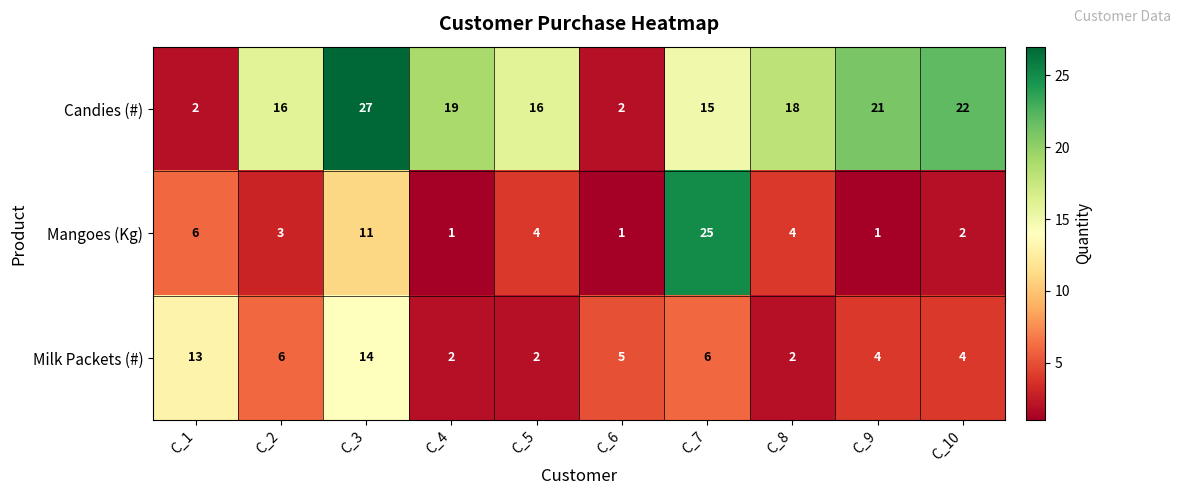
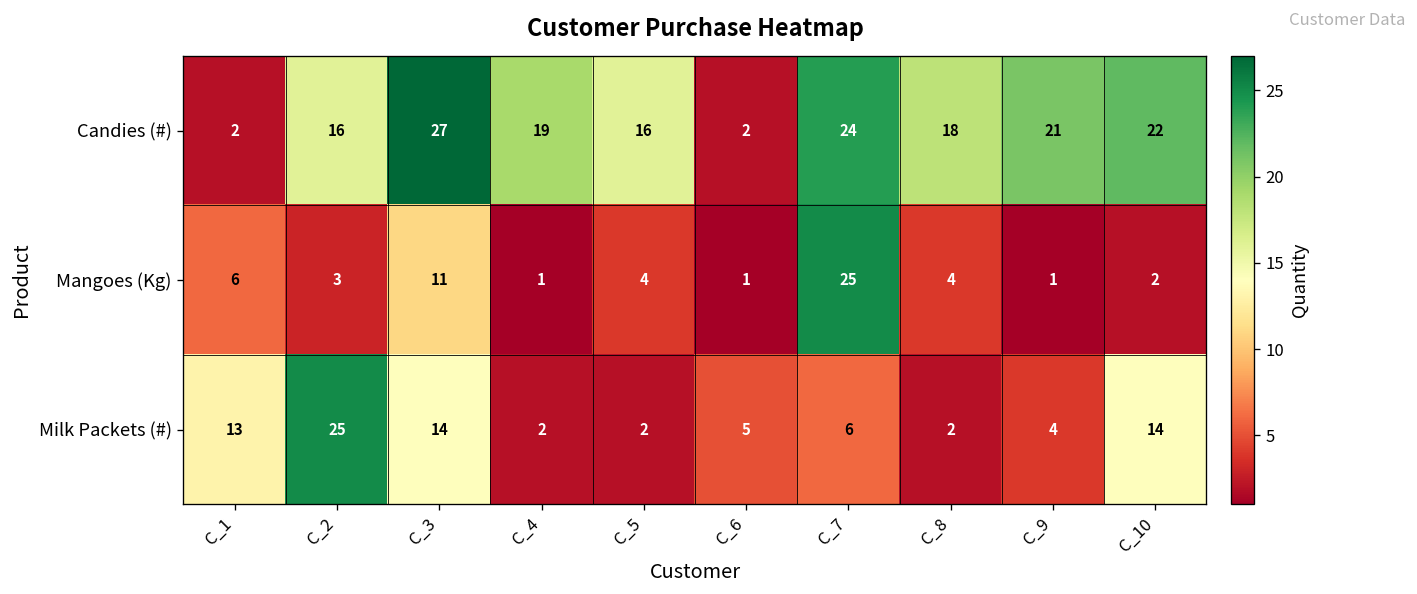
  {
    "Candies (#)": {
      "C_1": 2,
      "C_2": 16,
      "C_3": 27,
      "C_4": 19,
      "C_5": 16,
      "C_6": 2,
-     "C_7": 15,
+     "C_7": 24,
      "C_8": 18,
      "C_9": 21,
      "C_10": 22
    },
    "Mangoes (Kg)": {
      "C_1": 6,
      "C_2": 3,
      "C_3": 11,
      "C_4": 1,
      "C_5": 4,
      "C_6": 1,
      "C_7": 25,
      "C_8": 4,
      "C_9": 1,
      "C_10": 2
    },
    "Milk Packets (#)": {
      "C_1": 13,
-     "C_2": 6,
+     "C_2": 25,
      "C_3": 14,
      "C_4": 2,
      "C_5": 2,
      "C_6": 5,
      "C_7": 6,
      "C_8": 2,
      "C_9": 4,
-     "C_10": 4
+     "C_10": 14
    }
  }
